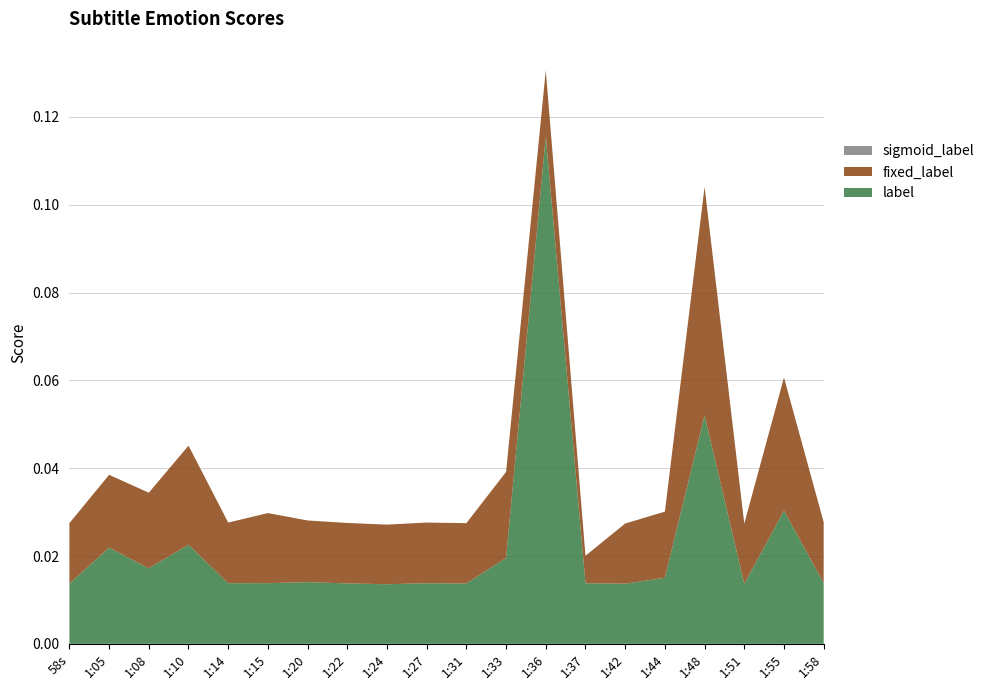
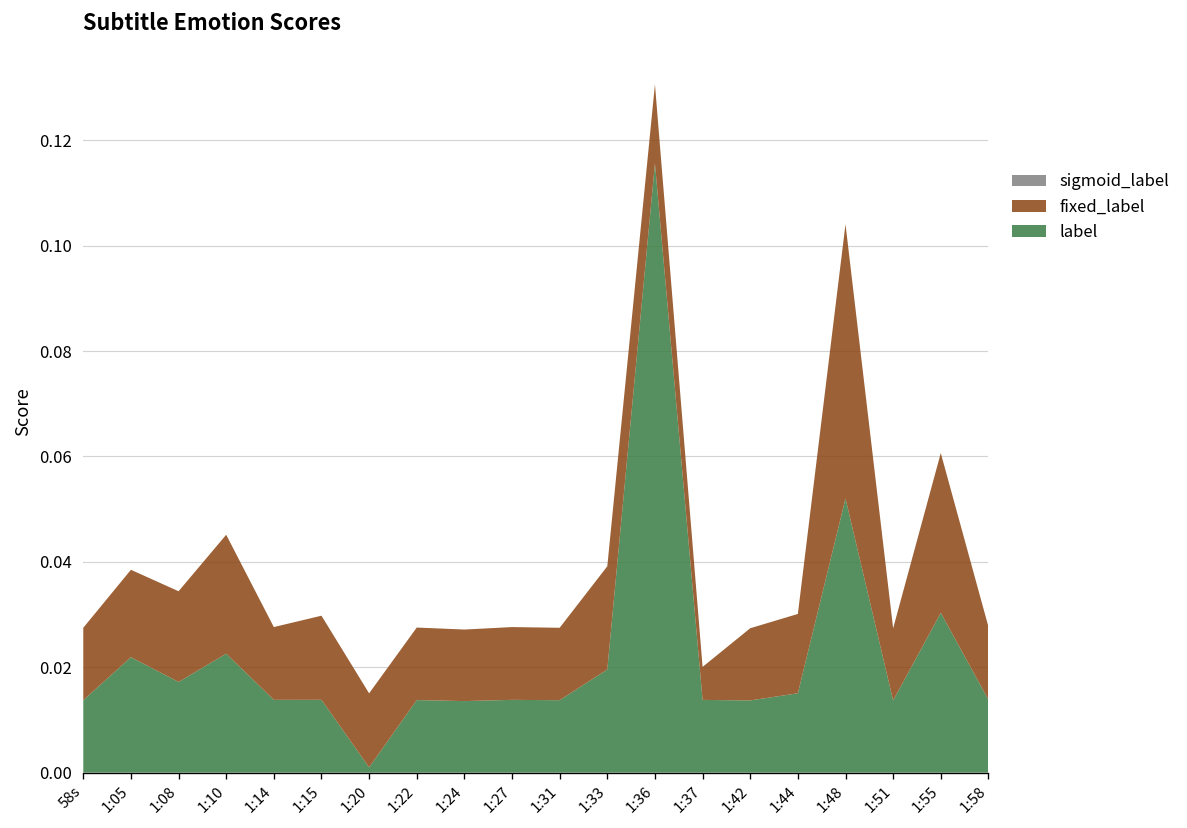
  {
    "label": {
      "58s": 0.014,
      "1:05": 0.022,
      "1:08": 0.017,
      "1:10": 0.023,
      "1:14": 0.014,
      "1:15": 0.014,
-     "1:20": 0.014,
+     "1:20": 0.001,
      "1:22": 0.014,
      "1:24": 0.014,
      "1:27": 0.014,
      "1:31": 0.014,
      "1:33": 0.020,
      "1:36": 0.116,
      "1:37": 0.014,
      "1:42": 0.014,
      "1:44": 0.015,
      "1:48": 0.052,
      "1:51": 0.014,
      "1:55": 0.030,
      "1:58": 0.014
    }
  }
